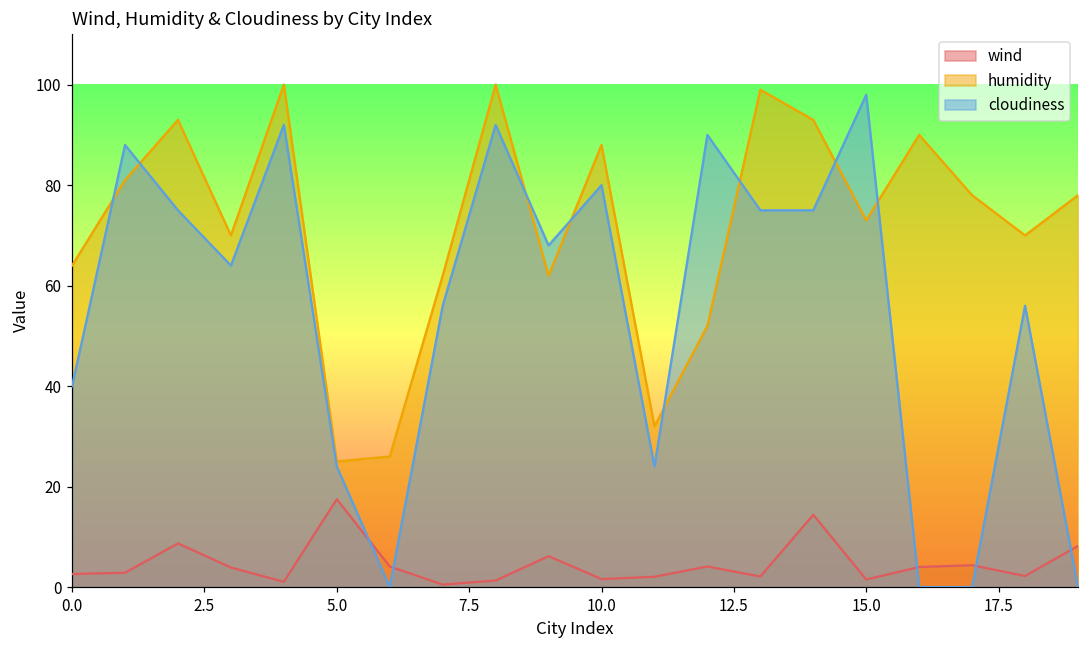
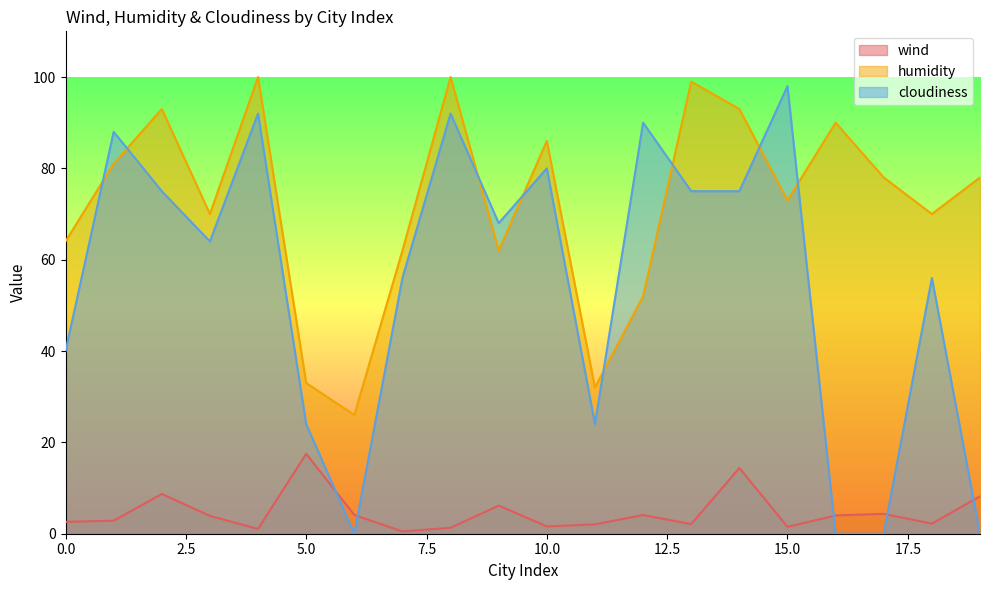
  {
    "wind": {
      "0.0": 3,
      "5.0": 18,
      "10.0": 2,
      "15.0": 2
    },
    "humidity": {
      "0.0": 64,
-     "5.0": 25,
-     "10.0": 88,
+     "5.0": 33,
+     "10.0": 86,
      "15.0": 73
    },
    "cloudiness": {
      "0.0": 40,
      "5.0": 24,
      "10.0": 80,
      "15.0": 98
    }
  }
